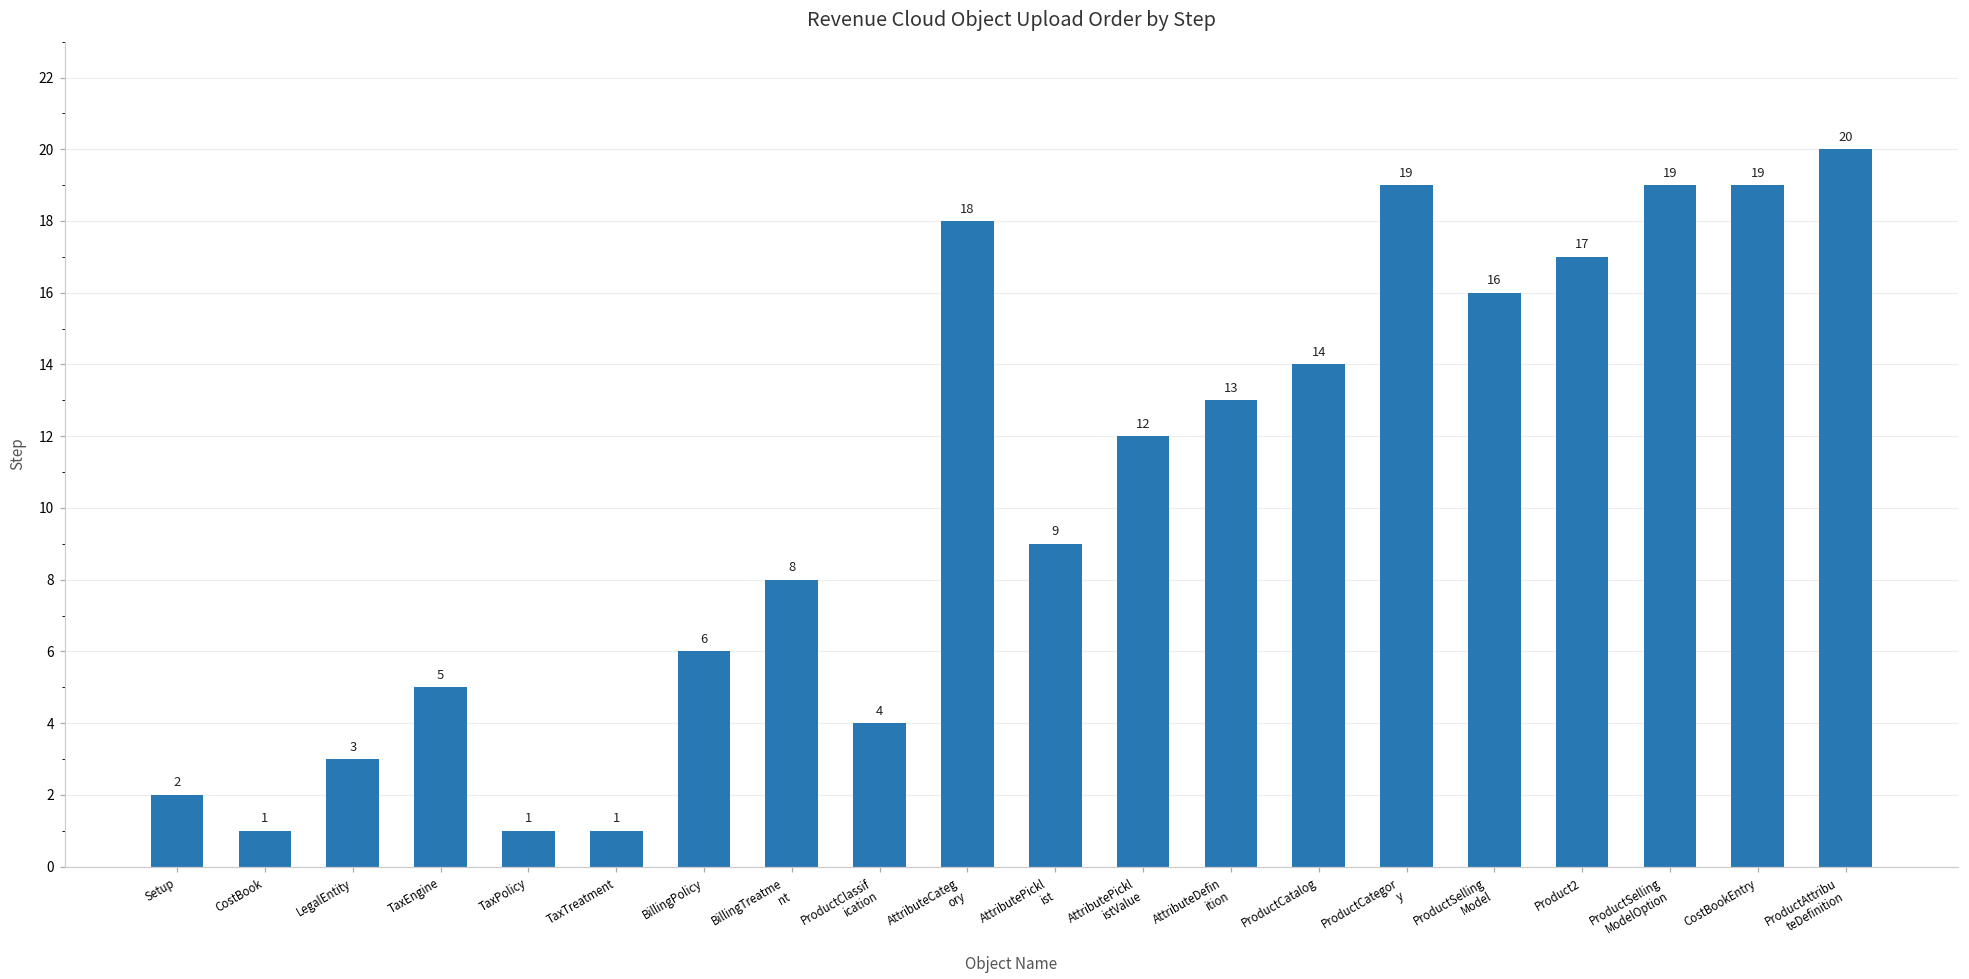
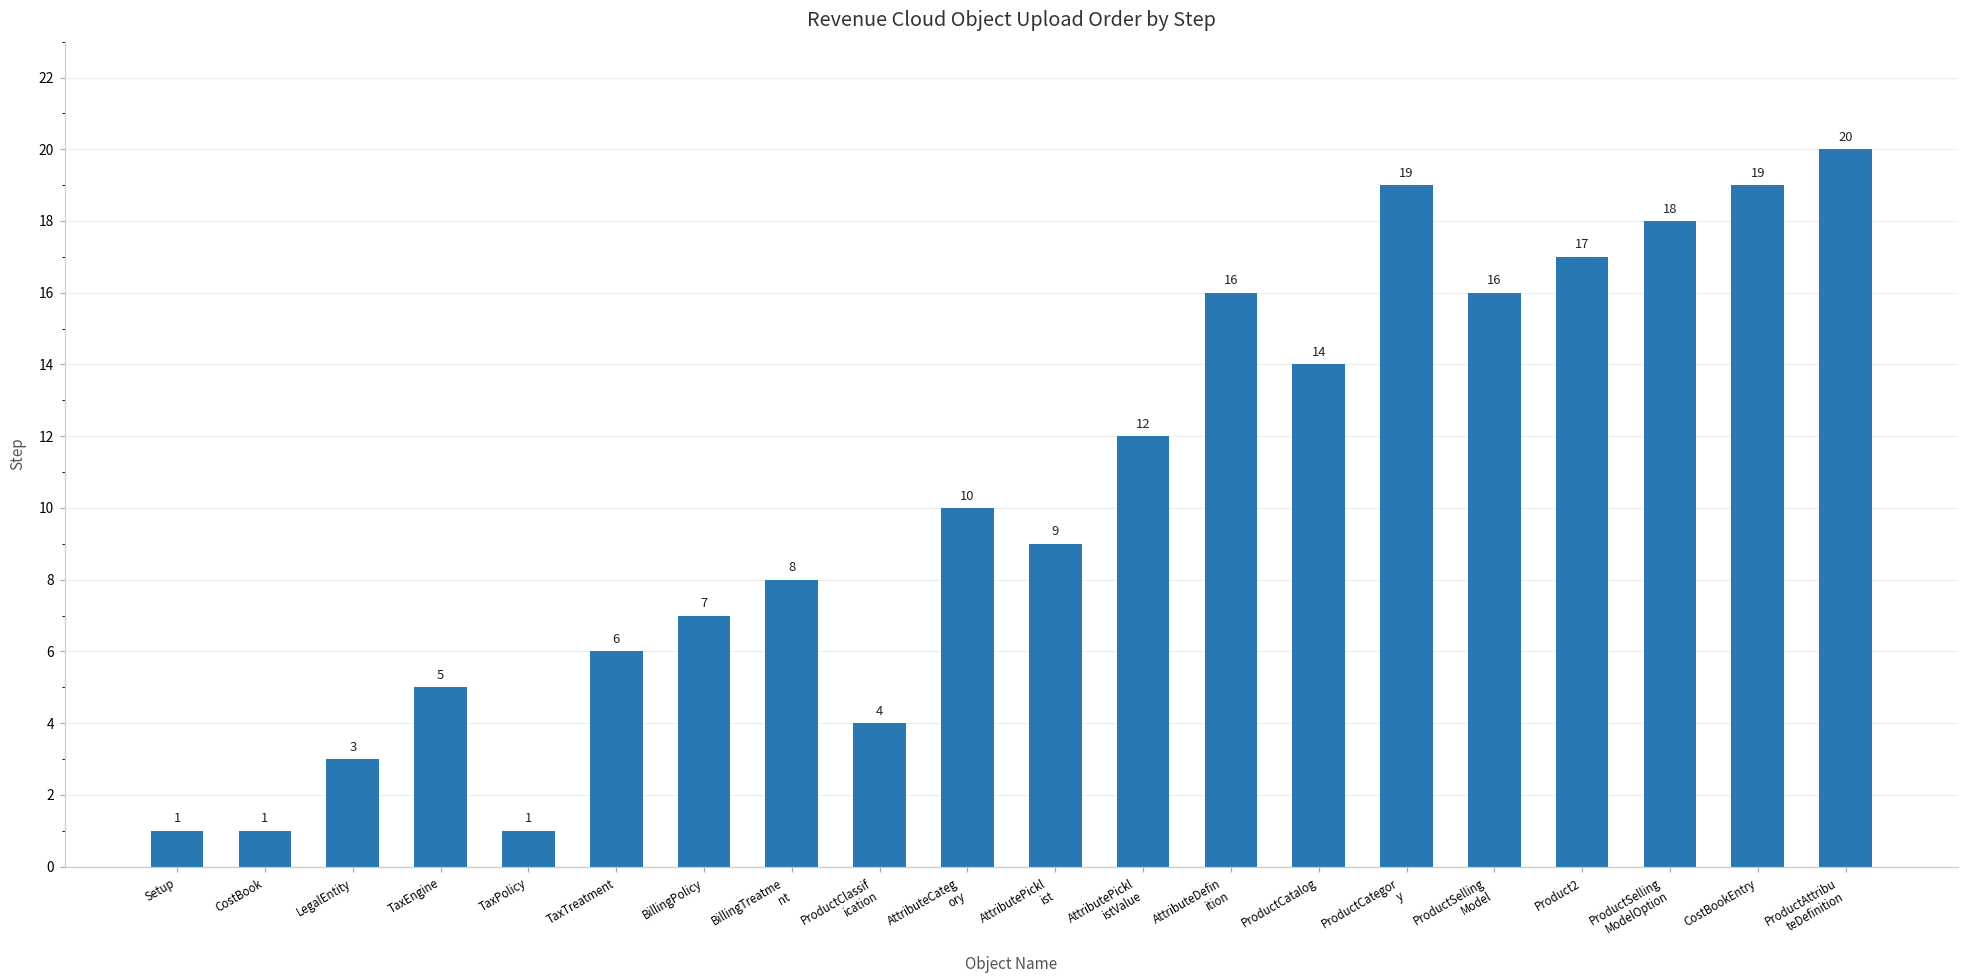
  {
-   "Setup": 2,
+   "Setup": 1,
    "CostBook": 1,
    "LegalEntity": 3,
    "TaxEngine": 5,
    "TaxPolicy": 1,
-   "TaxTreatment": 1,
-   "BillingPolicy": 6,
+   "TaxTreatment": 6,
+   "BillingPolicy": 7,
    "BillingTreatme nt": 8,
    "ProductClassif ication": 4,
-   "AttributeCateg ory": 18,
+   "AttributeCateg ory": 10,
    "AttributePickl ist": 9,
    "AttributePickl istValue": 12,
-   "AttributeDefin ition": 13,
+   "AttributeDefin ition": 16,
    "ProductCatalog": 14,
    "ProductCategor y": 19,
    "ProductSelling Model": 16,
    "Product2": 17,
-   "ProductSelling ModelOption": 19,
+   "ProductSelling ModelOption": 18,
    "CostBookEntry": 19,
    "ProductAttribu teDefinition": 20
  }
